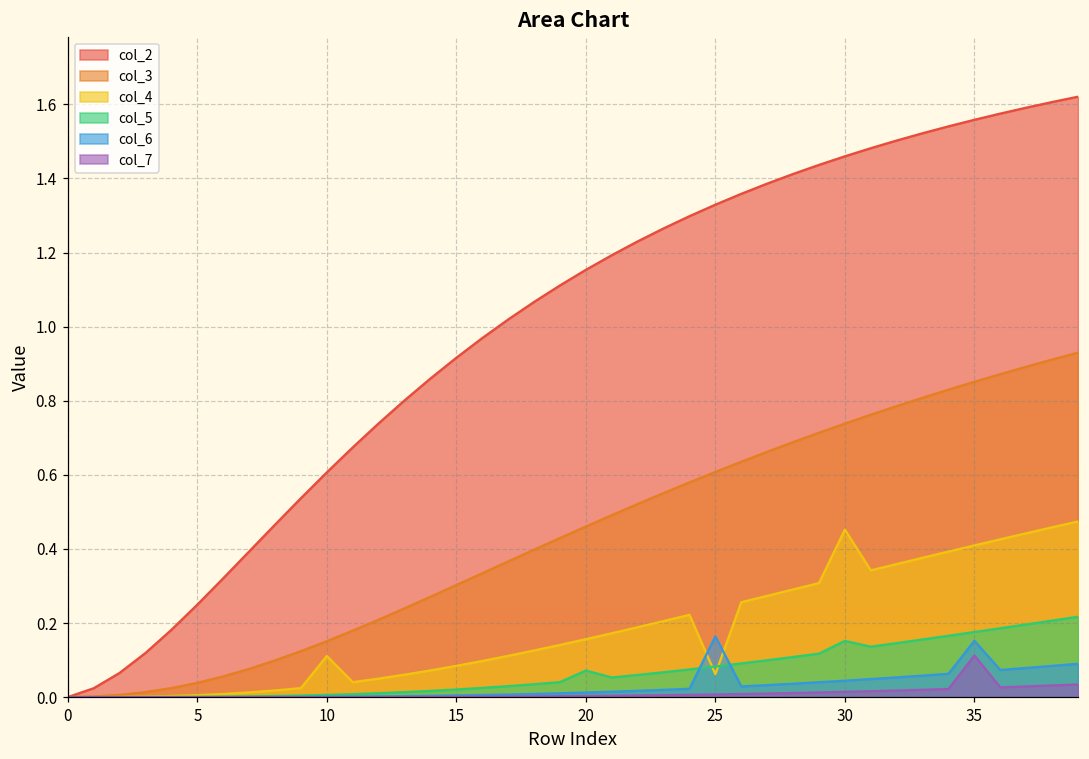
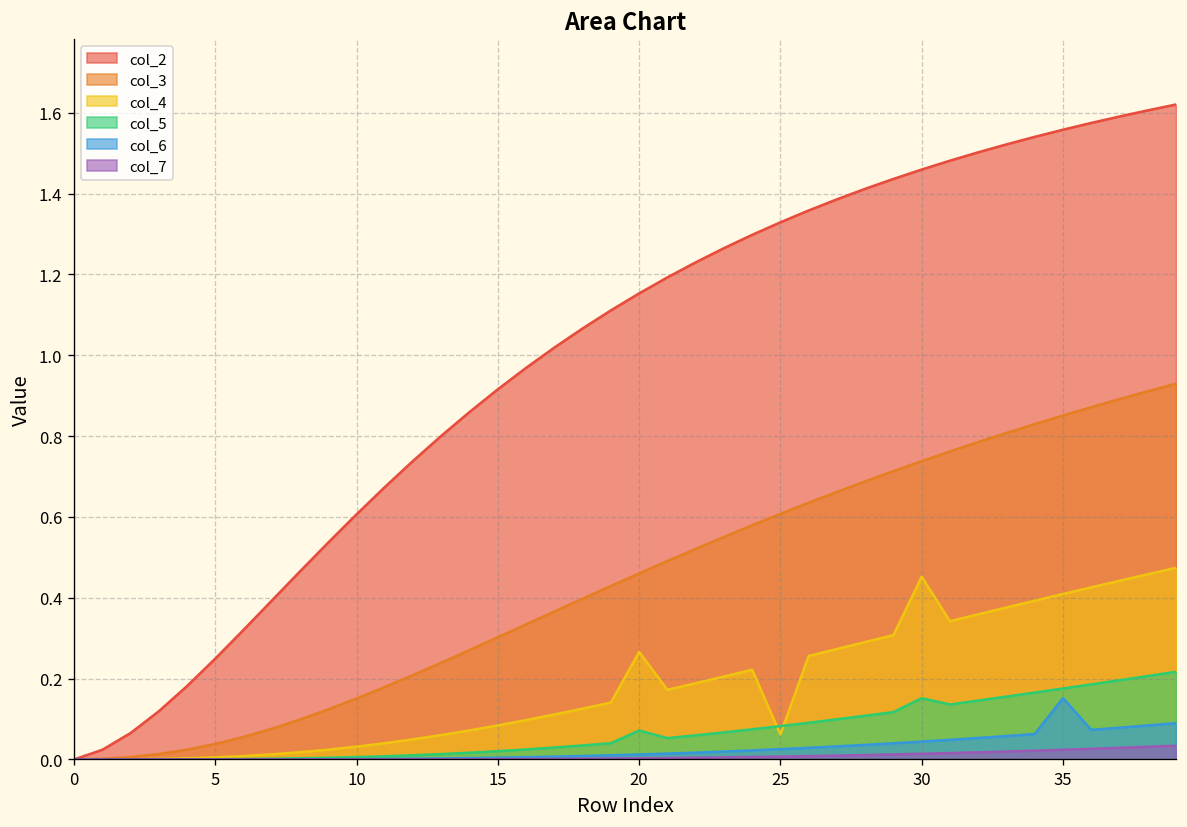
  {
    "col_4": {
-     "10": 0.11,
+     "10": 0.03,
      "15": 0.08,
-     "20": 0.16,
+     "20": 0.27,
      "25": 0.06,
      "30": 0.45,
      "35": 0.41
    },
    "col_5": {
      "15": 0.02,
      "20": 0.07,
      "25": 0.08,
      "30": 0.15,
      "35": 0.18
    },
    "col_6": {
      "20": 0.01,
-     "25": 0.16,
+     "25": 0.03,
      "30": 0.04,
      "35": 0.15
    },
    "col_7": {
      "20": 0.00,
      "25": 0.01,
      "30": 0.01,
-     "35": 0.11
+     "35": 0.02
    }
  }
